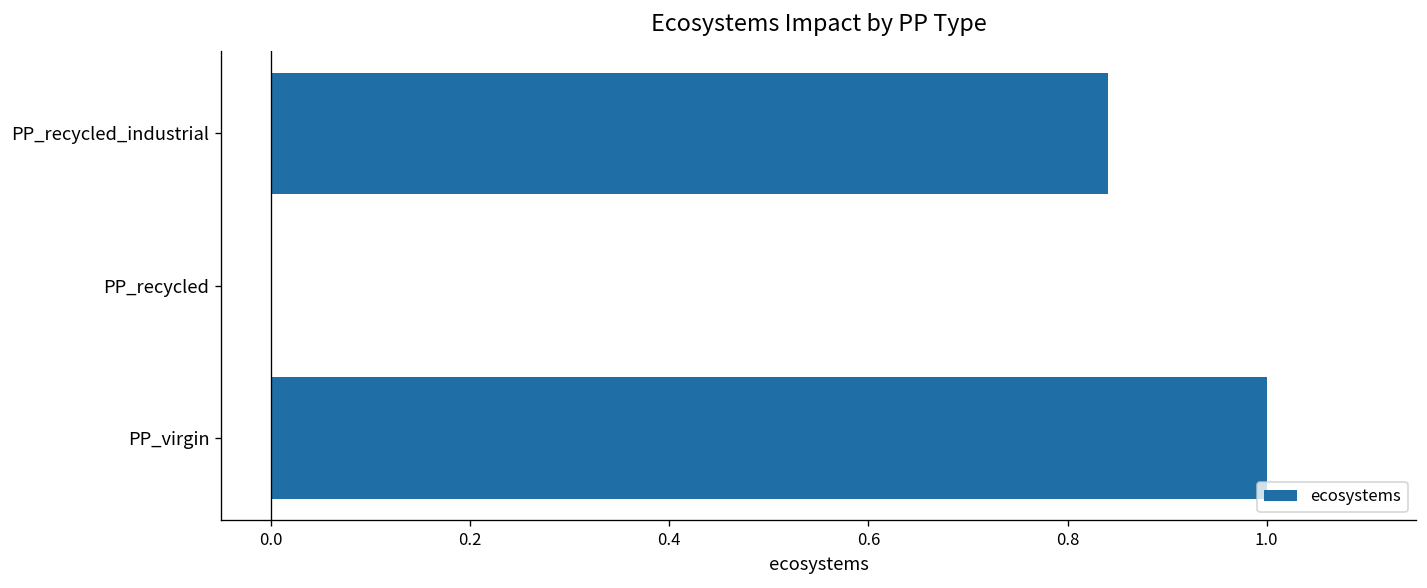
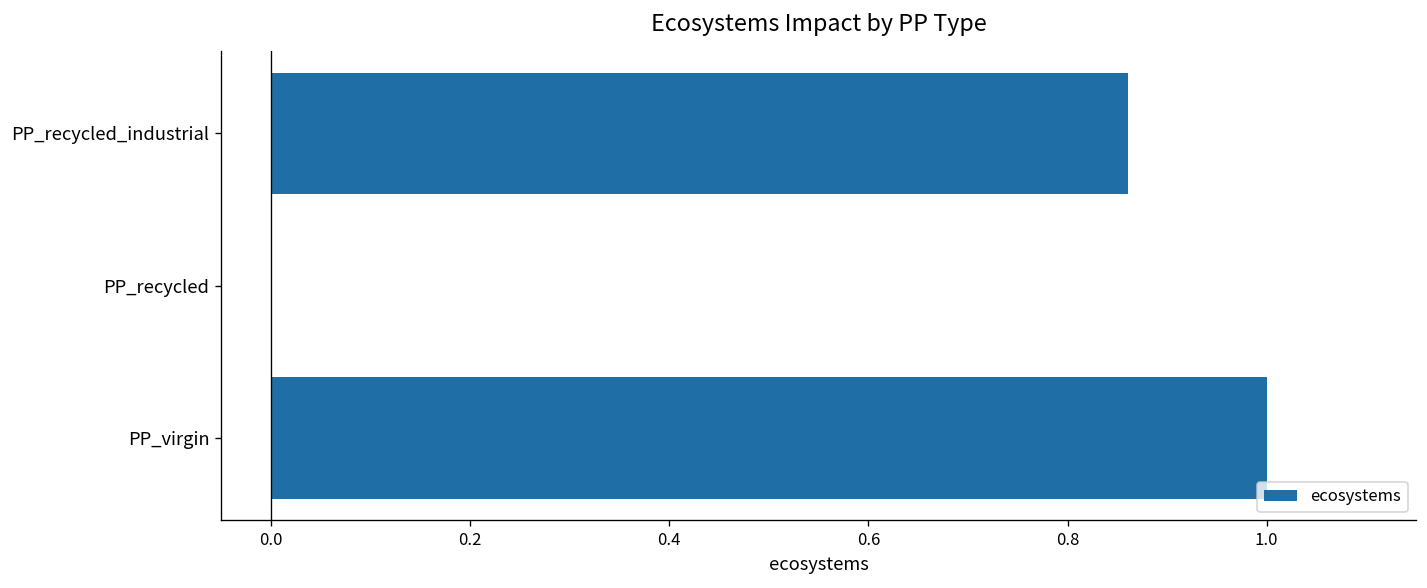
  {
-   "PP_recycled_industrial": 0.84,
+   "PP_recycled_industrial": 0.86,
    "PP_recycled": 0.00,
    "PP_virgin": 1.00
  }
